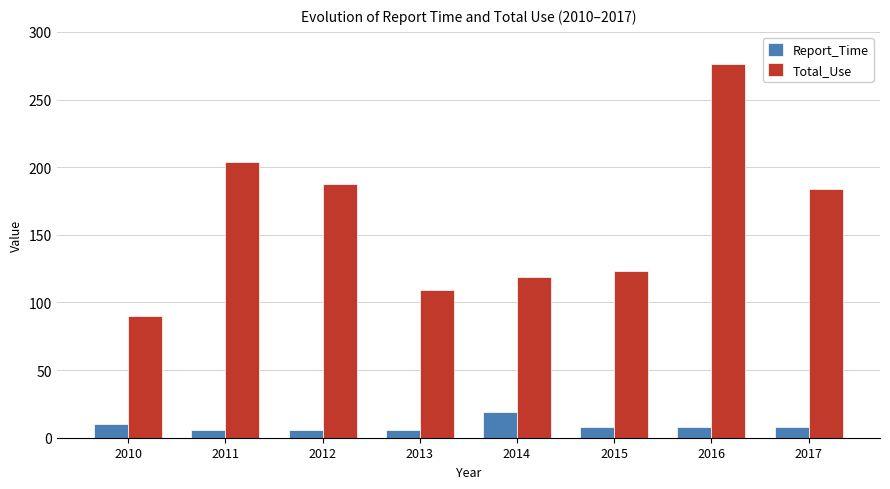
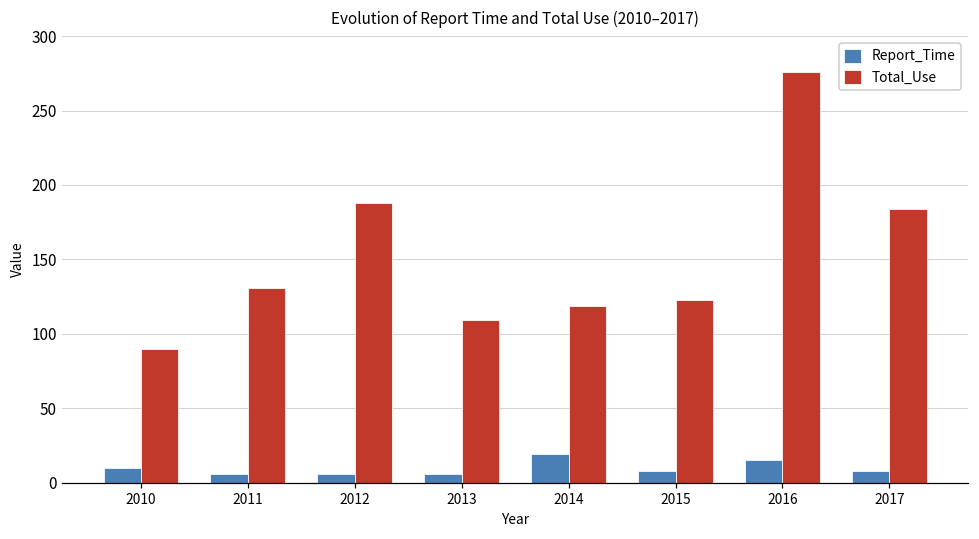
  {
    "Report_Time": {
      "2010": 10,
      "2011": 6,
      "2012": 6,
      "2013": 6,
      "2014": 19,
      "2015": 8,
-     "2016": 8,
+     "2016": 15,
      "2017": 8
    },
    "Total_Use": {
      "2010": 90,
-     "2011": 204,
+     "2011": 131,
      "2012": 188,
      "2013": 109,
      "2014": 119,
      "2015": 123,
      "2016": 276,
      "2017": 184
    }
  }
